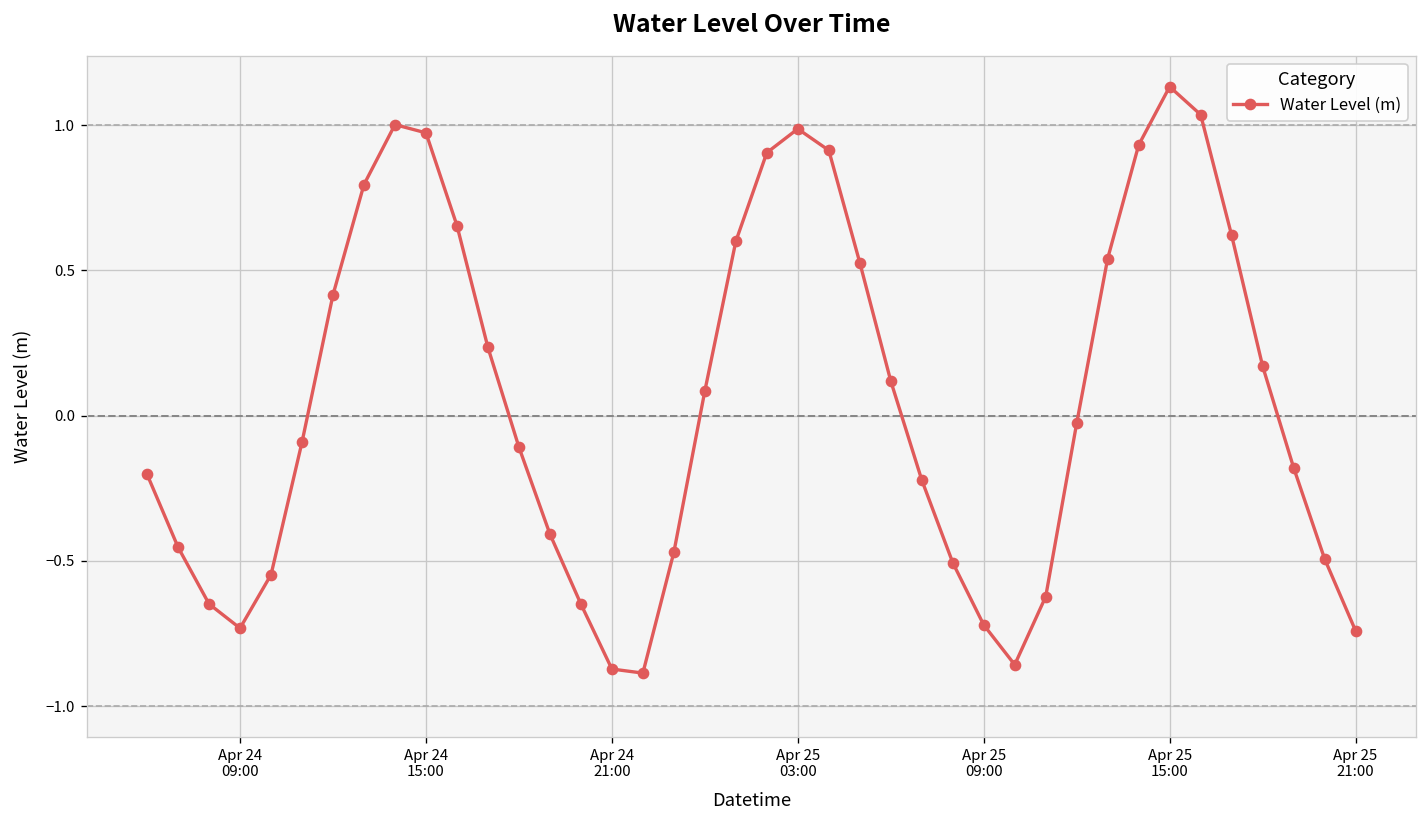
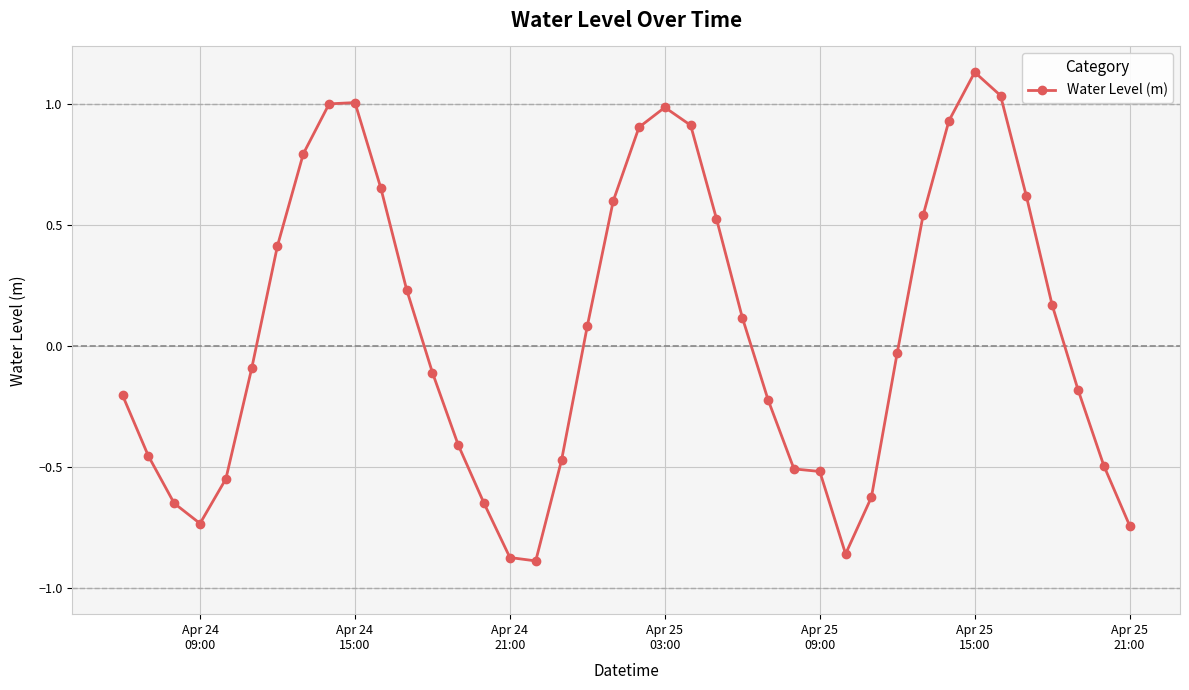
  {
    "Apr 24 09:00": -0.73,
-   "Apr 24 15:00": 0.97,
+   "Apr 24 15:00": 1.01,
    "Apr 24 21:00": -0.87,
    "Apr 25 03:00": 0.99,
-   "Apr 25 09:00": -0.72,
+   "Apr 25 09:00": -0.52,
    "Apr 25 15:00": 1.13,
    "Apr 25 21:00": -0.74
  }
